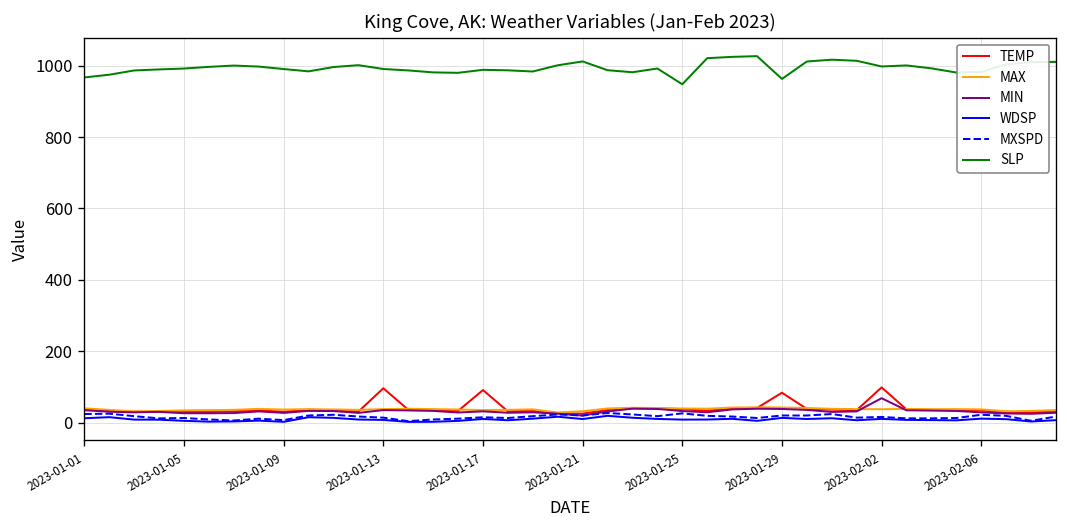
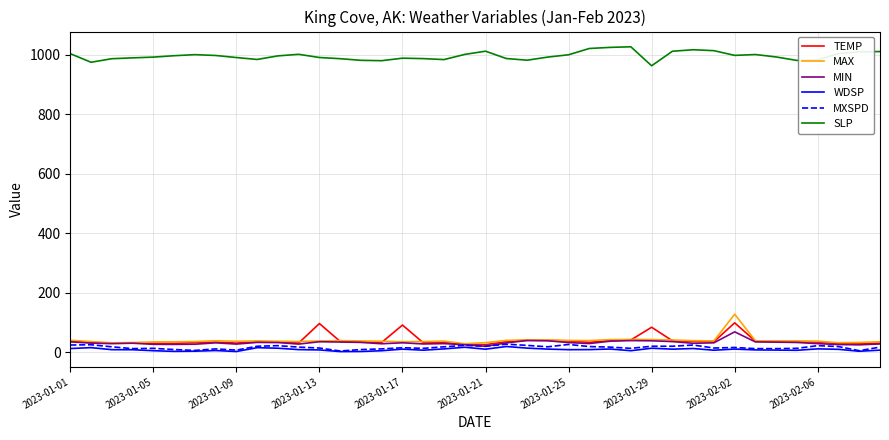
  {
    "TEMP": {
      "2023-01-13": 100,
      "2023-01-17": 90,
      "2023-01-29": 80,
      "2023-02-02": 100
    },
    "MAX": {
-     "2023-02-02": 40
+     "2023-02-02": 130
    },
    "MIN": {
      "2023-02-02": 70
    },
    "SLP": {
-     "2023-01-01": 970,
+     "2023-01-01": 1000,
      "2023-01-05": 990,
      "2023-01-09": 990,
      "2023-01-13": 990,
      "2023-01-17": 990,
      "2023-01-21": 1010,
-     "2023-01-25": 950,
+     "2023-01-25": 1000,
      "2023-01-29": 960,
      "2023-02-02": 1000
    }
  }
